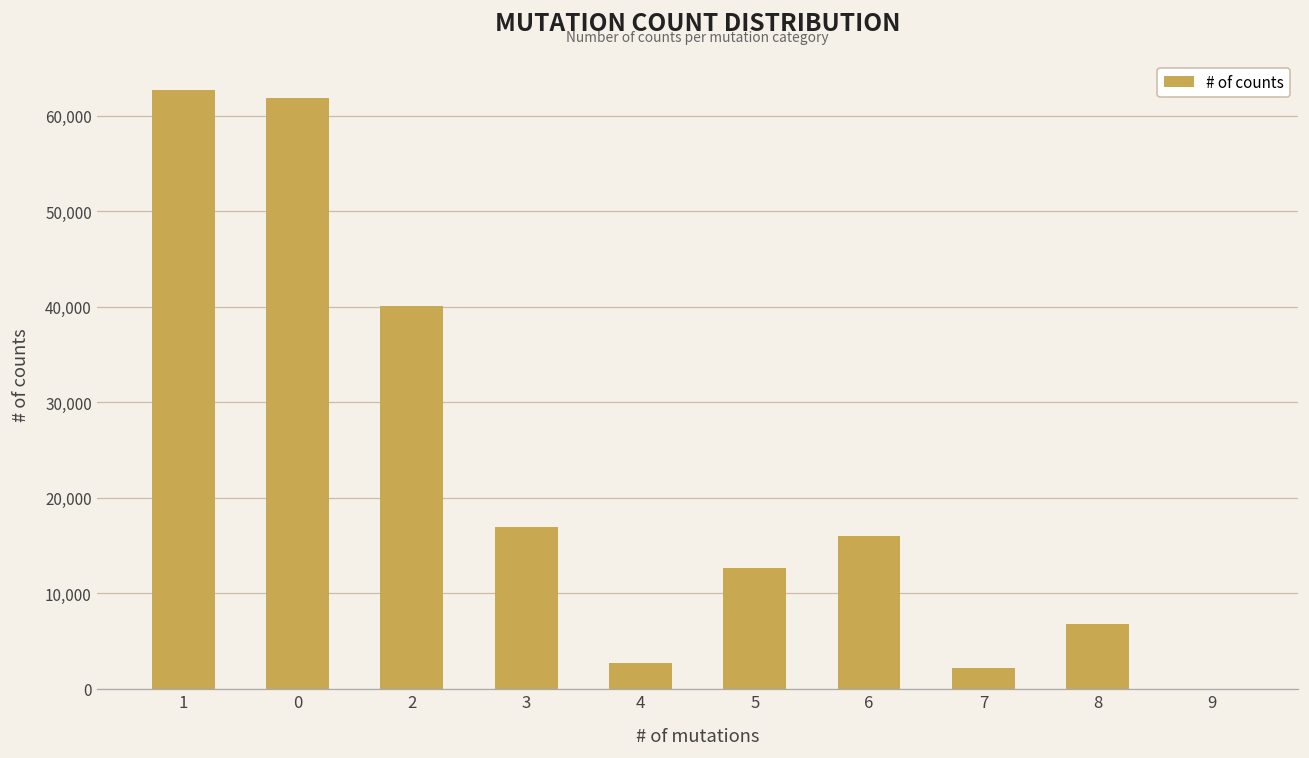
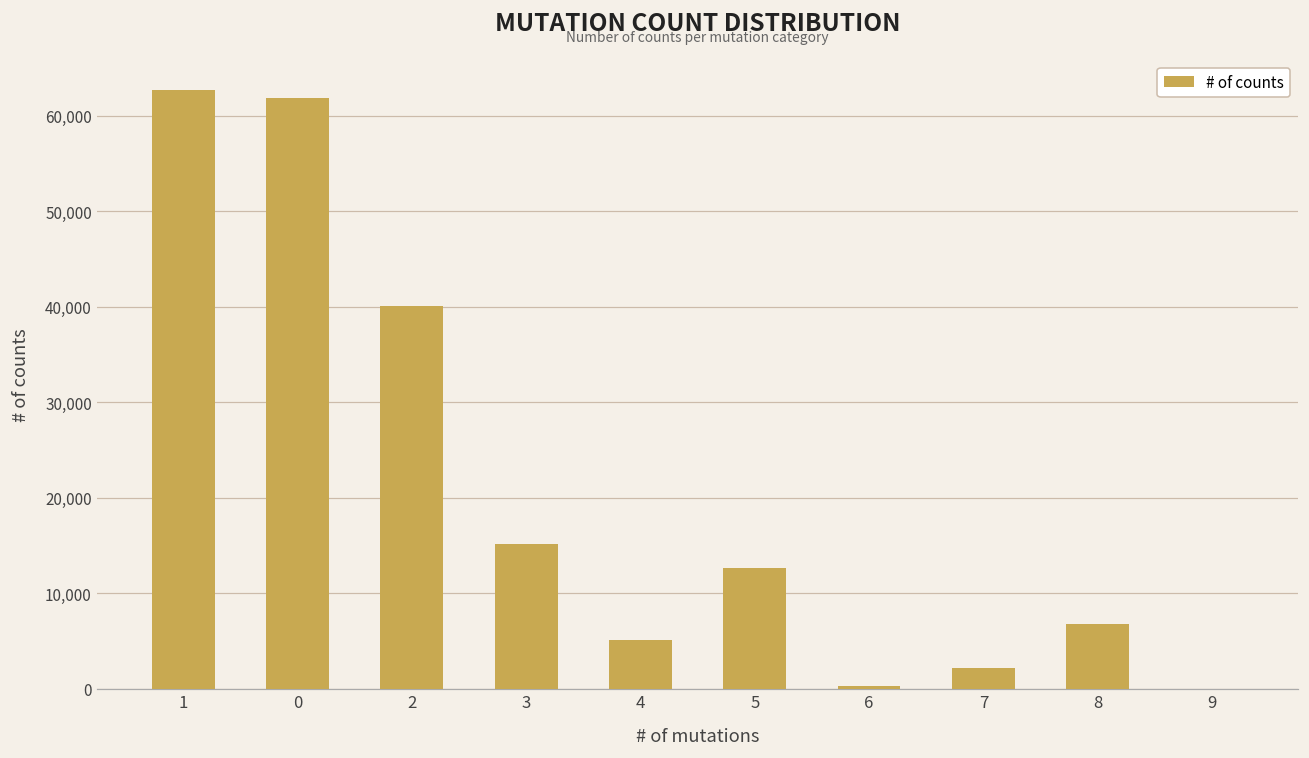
  {
    "1": "63,000",
    "0": "62,000",
    "2": "40,000",
-   "3": "17,000",
-   "4": "3,000",
+   "3": "15,000",
+   "4": "5,000",
    "5": "13,000",
-   "6": "16,000",
+   "6": "0",
    "7": "2,000",
    "8": "7,000"
  }
